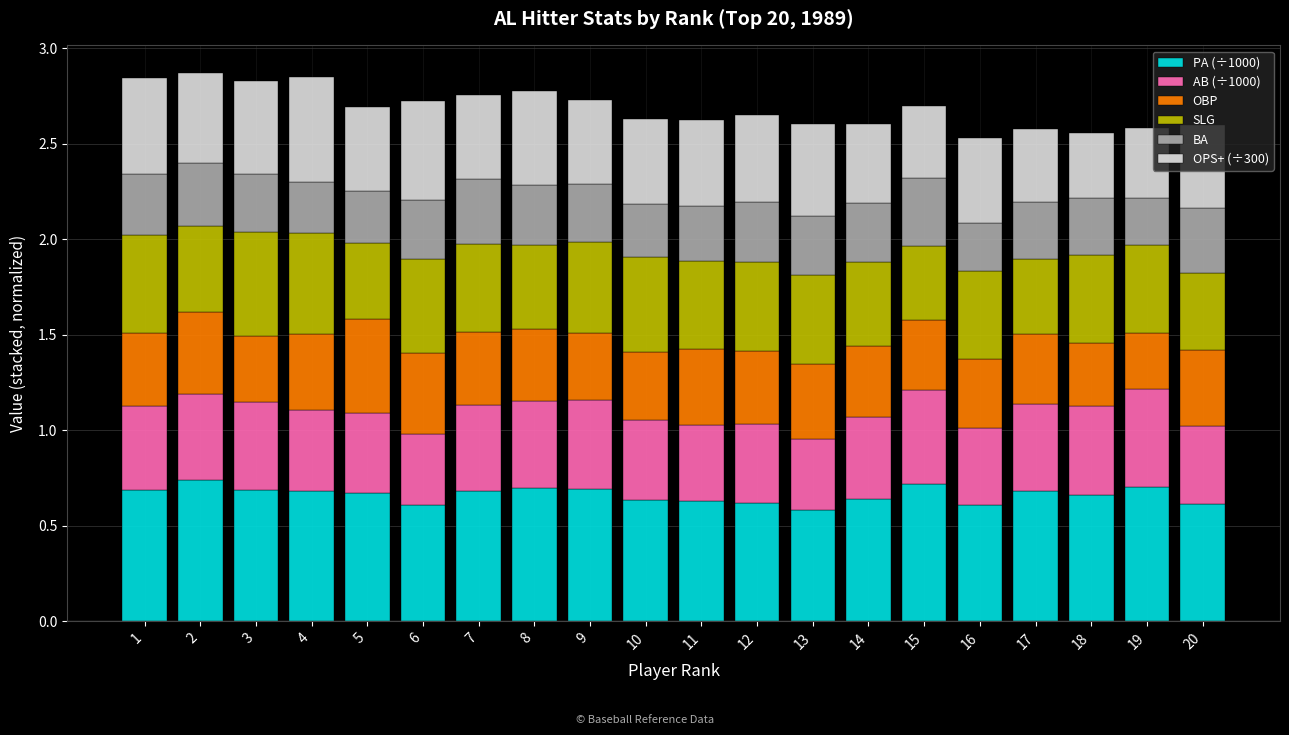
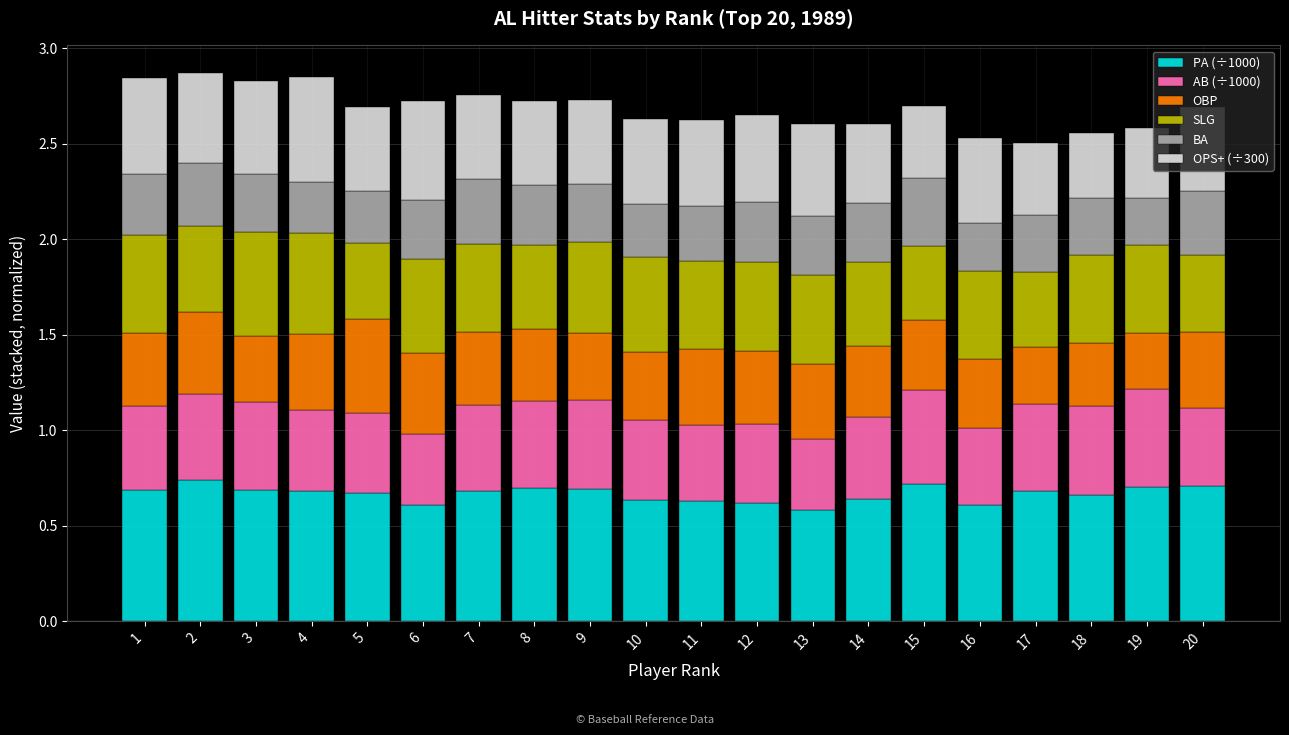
  {
    "PA (÷1000)": {
      "1": 0.69,
      "2": 0.74,
      "3": 0.69,
      "4": 0.68,
      "5": 0.67,
      "6": 0.61,
      "7": 0.68,
      "8": 0.70,
      "9": 0.69,
      "10": 0.63,
      "11": 0.63,
      "12": 0.62,
      "13": 0.58,
      "14": 0.64,
      "15": 0.72,
      "16": 0.61,
      "17": 0.69,
      "18": 0.66,
      "19": 0.71,
-     "20": 0.62
+     "20": 0.71
    },
    "AB (÷1000)": {
      "1": 0.44,
      "2": 0.45,
      "3": 0.46,
      "4": 0.43,
      "5": 0.42,
      "6": 0.37,
      "7": 0.45,
      "8": 0.46,
      "9": 0.47,
      "10": 0.42,
      "11": 0.40,
      "12": 0.41,
      "13": 0.37,
      "14": 0.43,
      "15": 0.50,
      "16": 0.40,
      "17": 0.45,
      "18": 0.47,
      "19": 0.51,
      "20": 0.41
    },
    "OBP": {
      "1": 0.38,
      "2": 0.43,
      "3": 0.35,
      "4": 0.40,
      "5": 0.49,
      "6": 0.42,
      "7": 0.38,
      "8": 0.38,
      "9": 0.35,
      "10": 0.36,
      "11": 0.40,
      "12": 0.39,
      "13": 0.40,
      "14": 0.37,
      "15": 0.36,
      "16": 0.36,
-     "17": 0.37,
+     "17": 0.30,
      "18": 0.33,
      "19": 0.29,
      "20": 0.40
    },
    "SLG": {
      "1": 0.51,
      "2": 0.45,
      "3": 0.54,
      "4": 0.52,
      "5": 0.40,
      "6": 0.50,
      "7": 0.47,
      "8": 0.44,
      "9": 0.48,
      "10": 0.50,
      "11": 0.46,
      "12": 0.46,
      "13": 0.47,
      "14": 0.44,
      "15": 0.39,
      "16": 0.46,
      "17": 0.39,
      "18": 0.46,
      "19": 0.47,
      "20": 0.41
    },
    "BA": {
      "1": 0.32,
      "2": 0.33,
      "3": 0.31,
      "4": 0.27,
      "5": 0.27,
      "6": 0.31,
      "7": 0.34,
      "8": 0.31,
      "9": 0.30,
      "10": 0.28,
      "11": 0.29,
      "12": 0.32,
      "13": 0.31,
      "14": 0.31,
      "15": 0.36,
      "16": 0.25,
      "17": 0.30,
      "18": 0.30,
      "19": 0.24,
      "20": 0.34
    },
    "OPS+ (÷300)": {
      "1": 0.51,
      "2": 0.47,
      "3": 0.49,
      "4": 0.55,
      "5": 0.44,
      "6": 0.52,
      "7": 0.44,
-     "8": 0.49,
+     "8": 0.44,
      "9": 0.44,
      "10": 0.44,
      "11": 0.45,
      "12": 0.46,
      "13": 0.48,
      "14": 0.41,
      "15": 0.38,
      "16": 0.44,
      "17": 0.38,
      "18": 0.34,
      "19": 0.37
    }
  }
